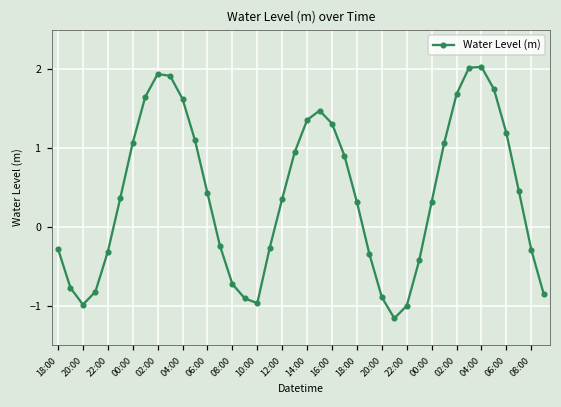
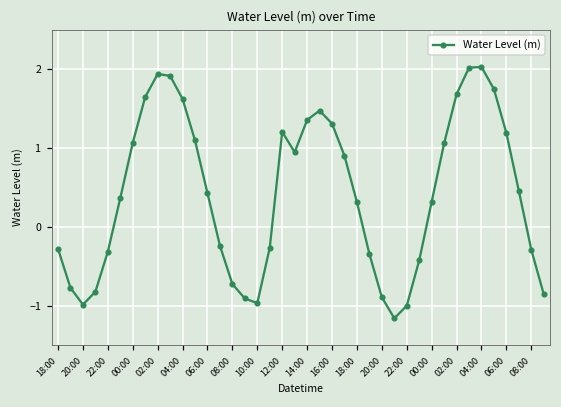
  {
    "10:00": -1.0,
-   "12:00": 0.4,
+   "12:00": 1.2,
    "14:00": 1.4,
    "16:00": 1.3
  }
